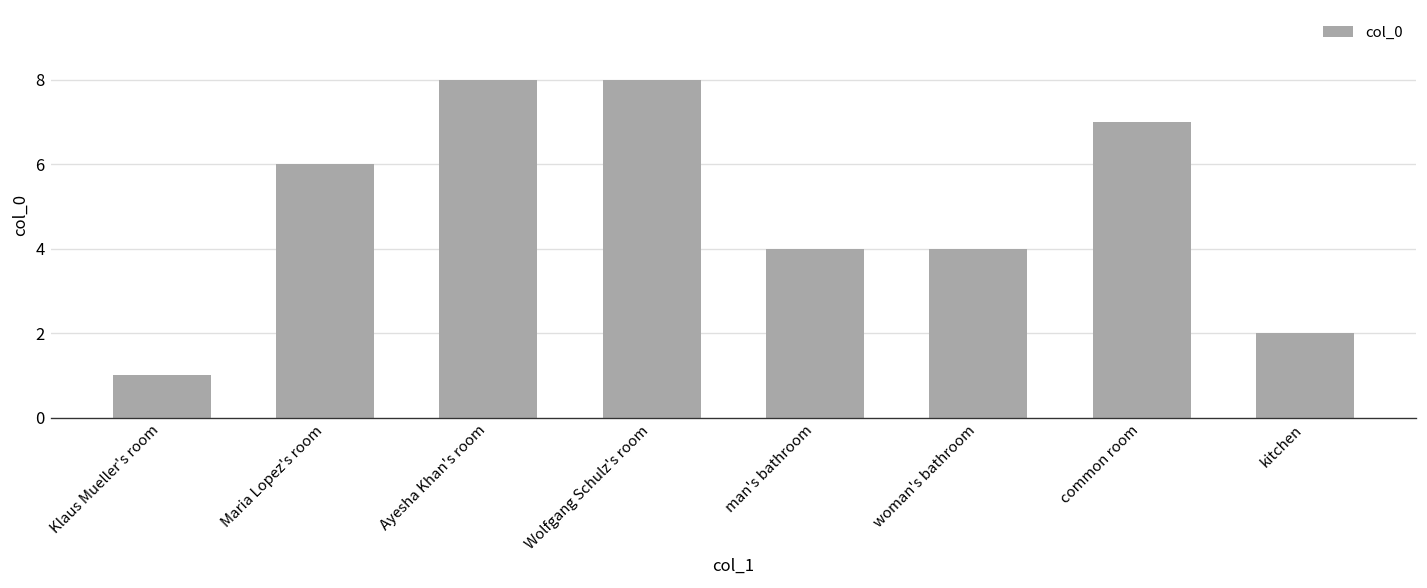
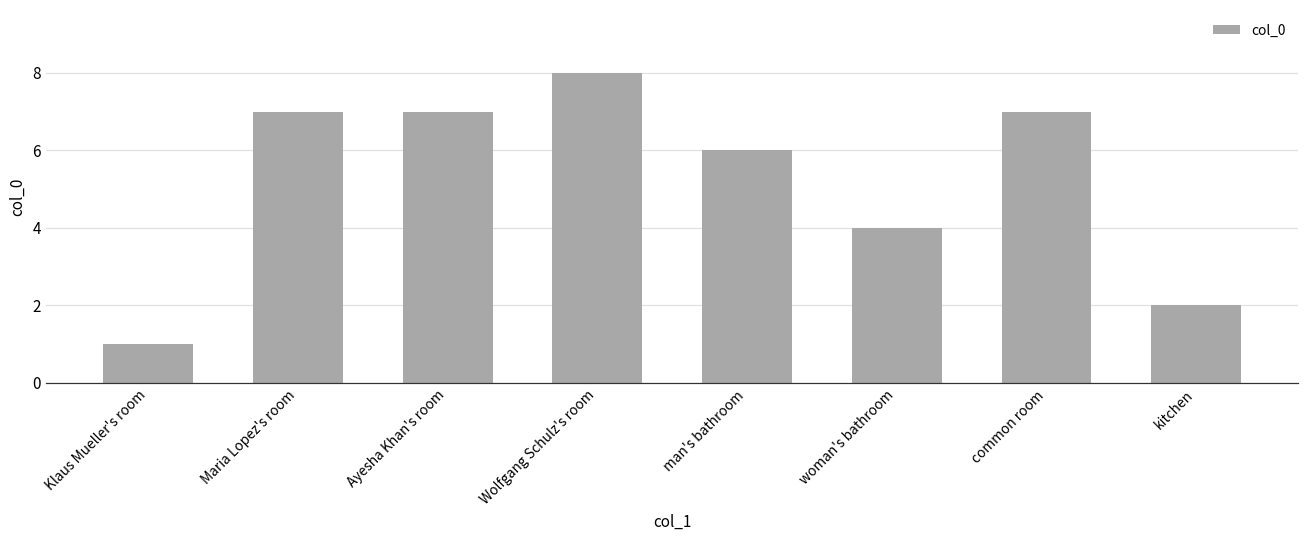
  {
    "Klaus Mueller's room": 1,
-   "Maria Lopez's room": 6,
-   "Ayesha Khan's room": 8,
+   "Maria Lopez's room": 7,
+   "Ayesha Khan's room": 7,
    "Wolfgang Schulz's room": 8,
-   "man's bathroom": 4,
+   "man's bathroom": 6,
    "woman's bathroom": 4,
    "common room": 7,
    "kitchen": 2
  }
